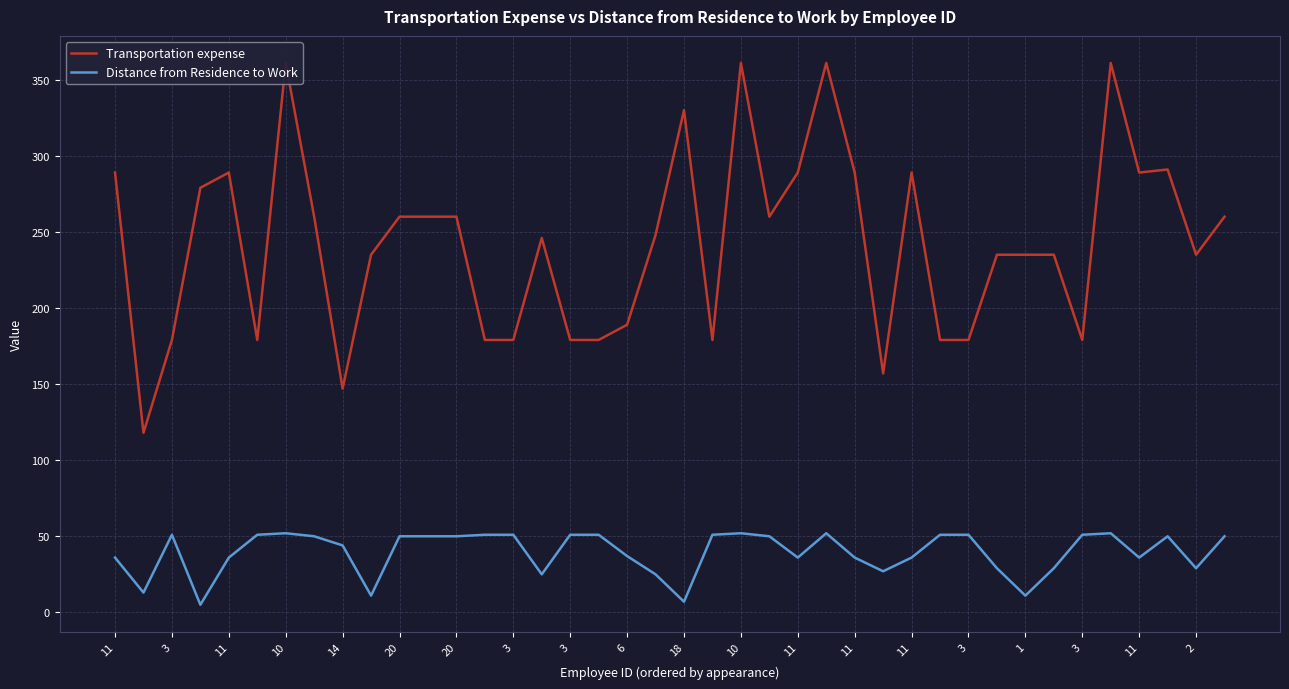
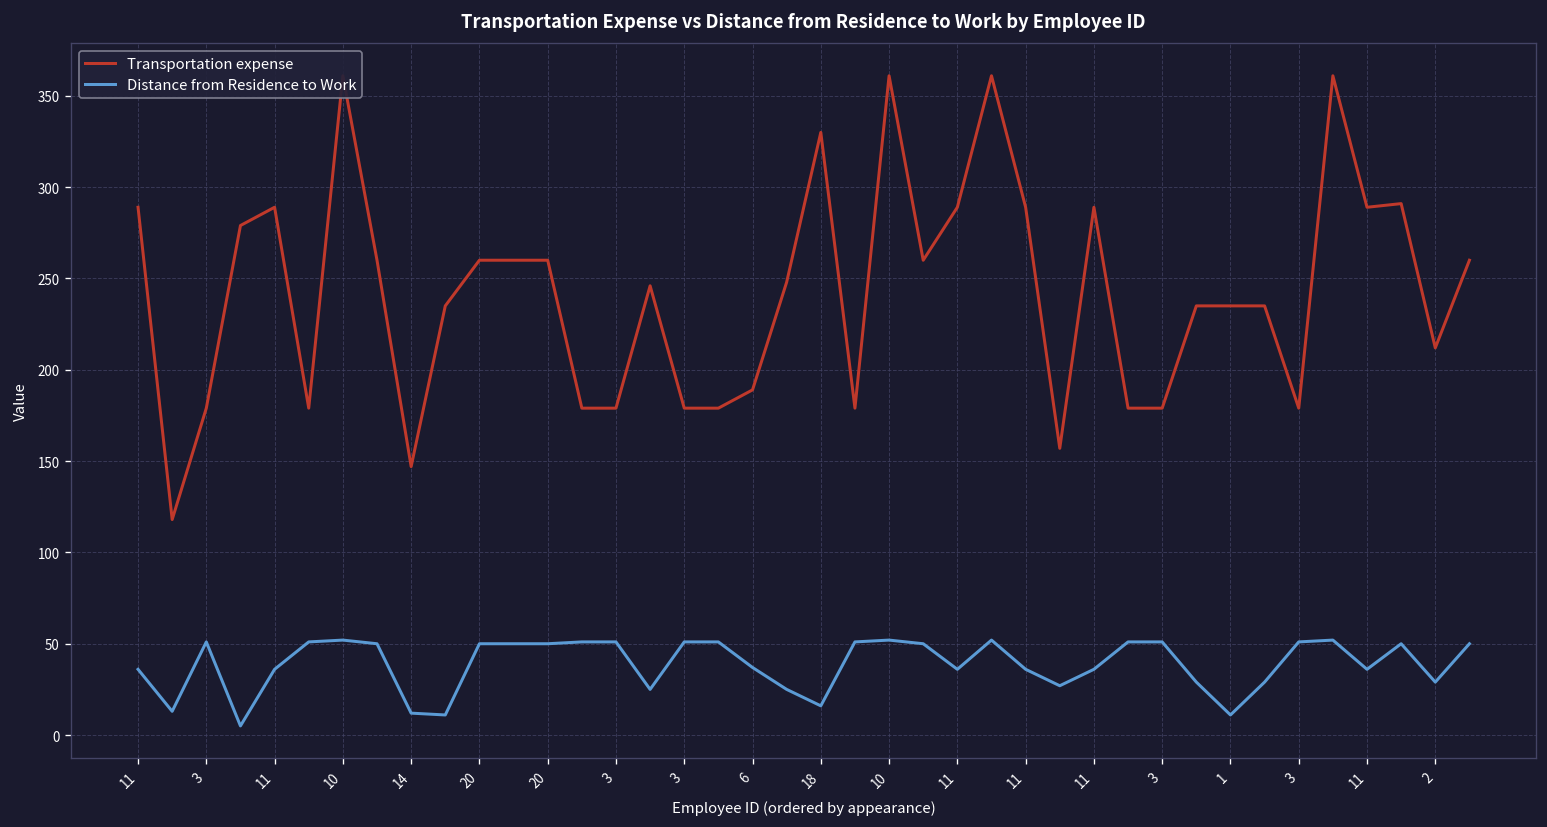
  {
    "Transportation expense": {
      "14": 147,
      "6": 189,
      "18": 330,
-     "2": 235
+     "2": 212
    },
    "Distance from Residence to Work": {
-     "14": 44,
+     "14": 12,
      "6": 37,
-     "18": 7,
+     "18": 16,
      "2": 29
    }
  }
